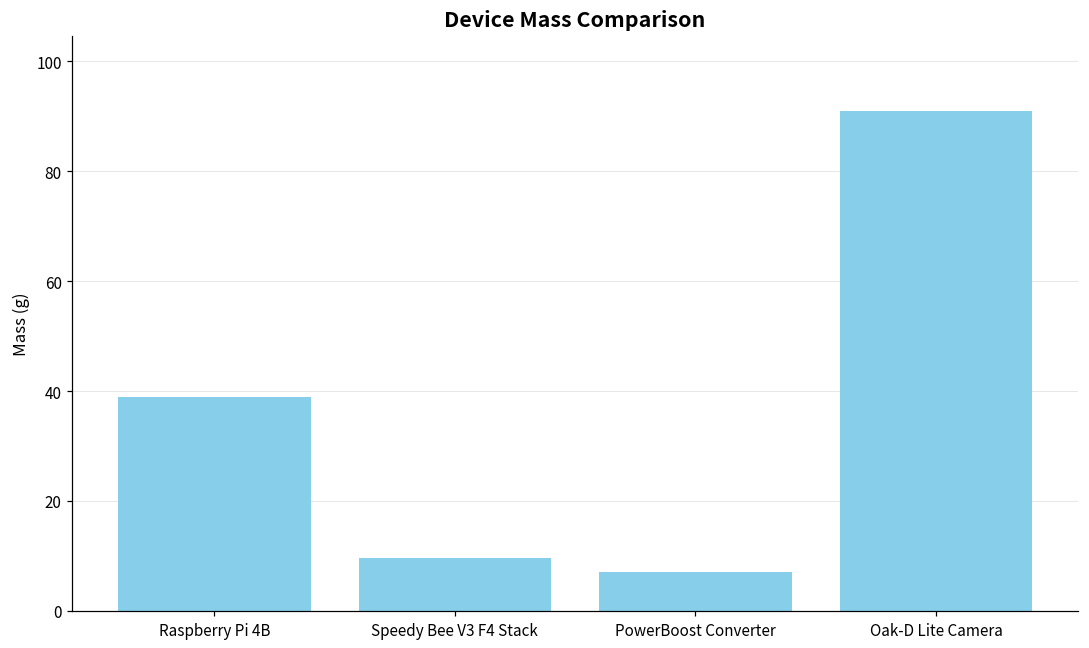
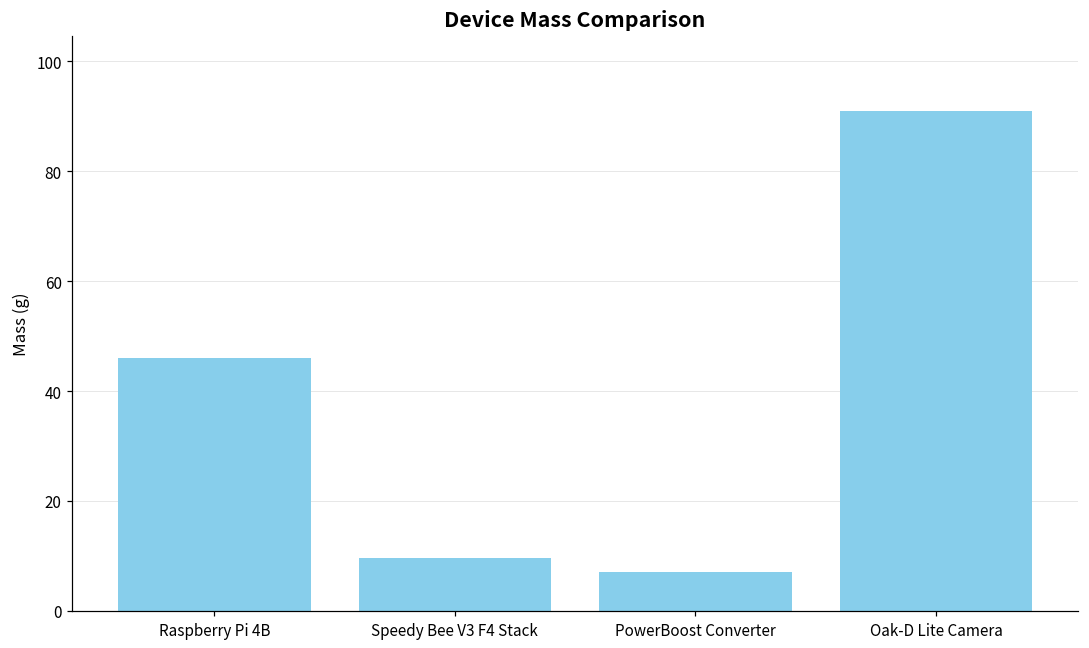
  {
-   "Raspberry Pi 4B": 39,
+   "Raspberry Pi 4B": 46,
    "Speedy Bee V3 F4 Stack": 10,
    "PowerBoost Converter": 7,
    "Oak-D Lite Camera": 91
  }
